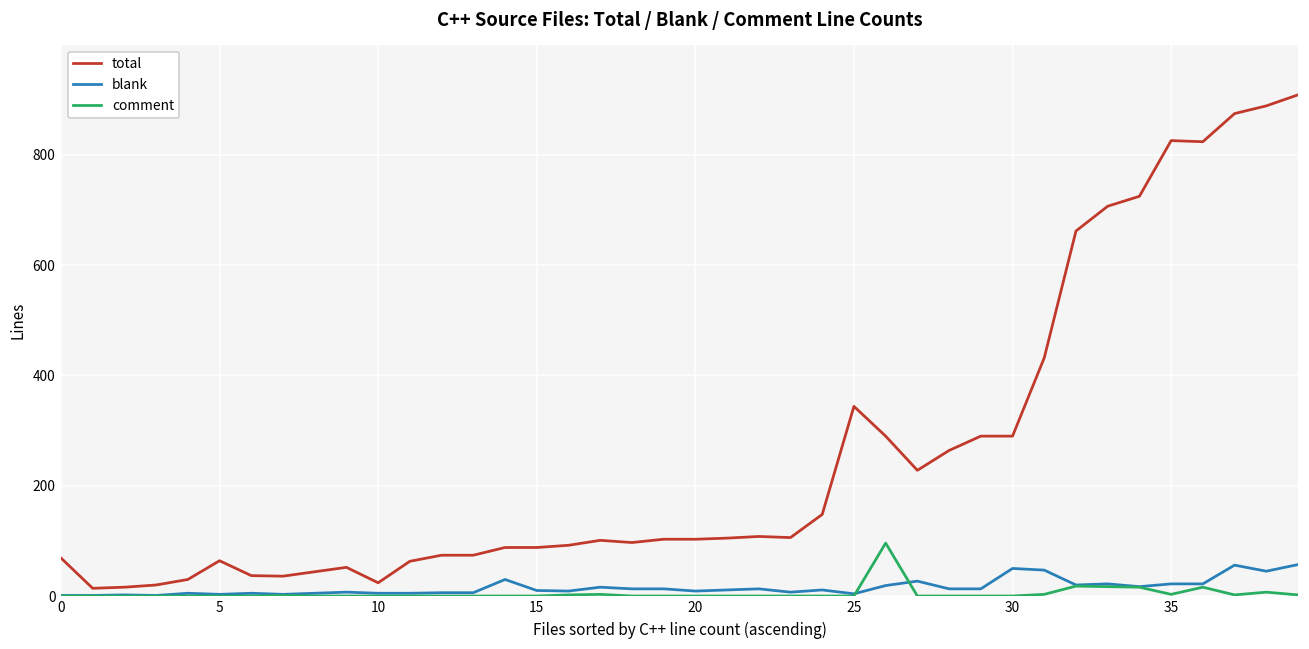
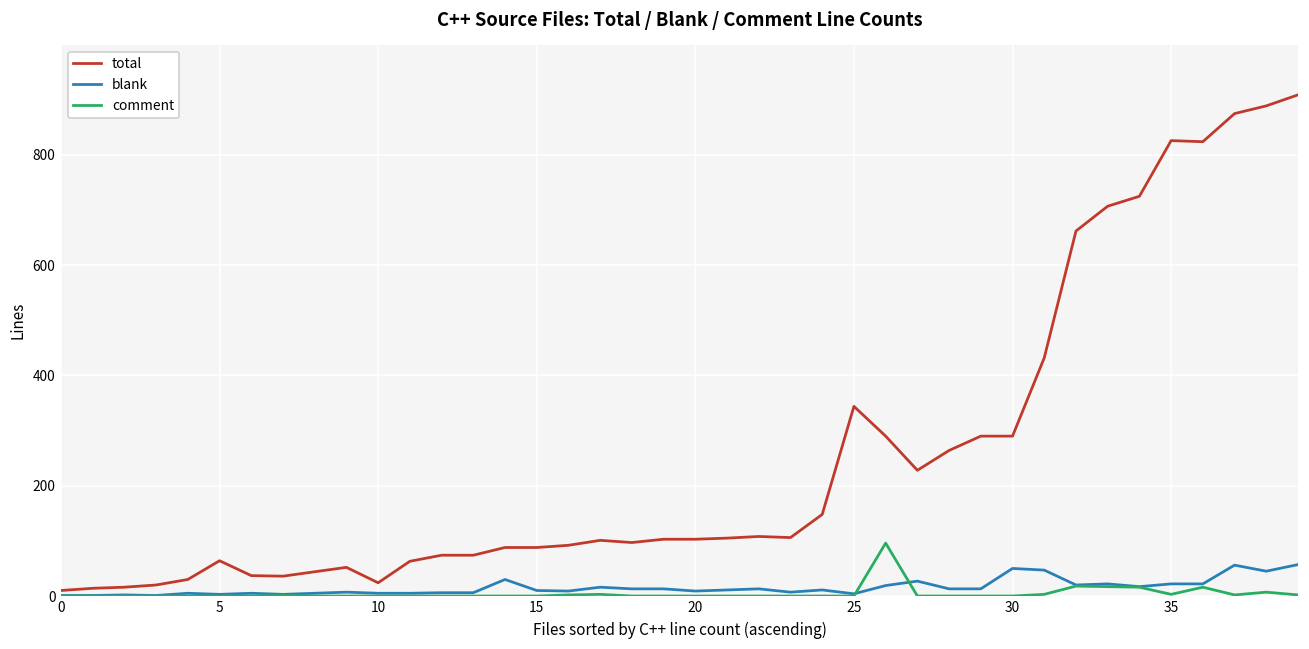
  {
    "total": {
-     "0": 70,
+     "0": 10,
      "5": 60,
      "10": 20,
      "15": 90,
      "20": 100,
      "25": 340,
      "30": 290,
      "35": 830
    },
    "blank": {
      "15": 10,
      "20": 10,
      "30": 50,
      "35": 20
    },
    "comment": {
      "15": 0,
      "20": 0,
      "30": 0,
      "35": 0
    }
  }
